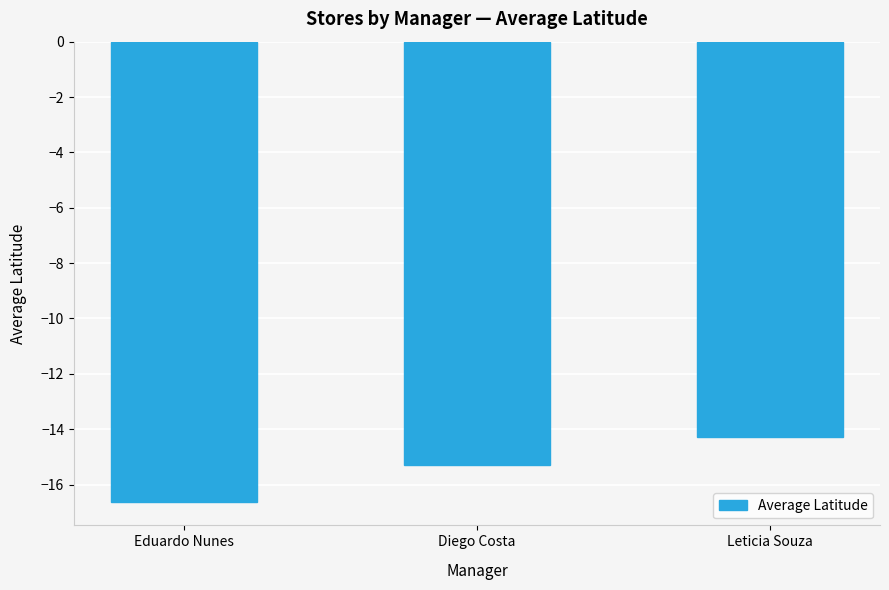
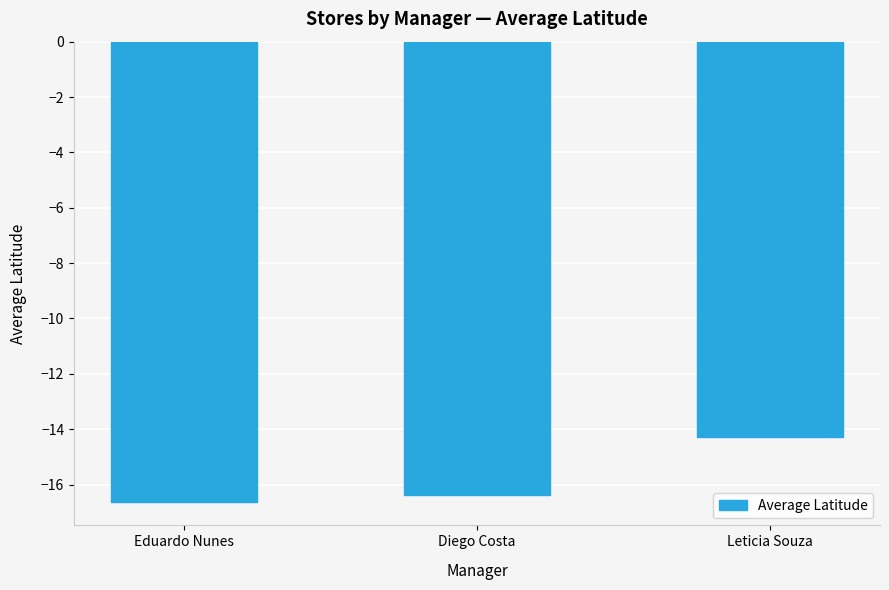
  {
    "Eduardo Nunes": -16.6,
-   "Diego Costa": -15.3,
+   "Diego Costa": -16.4,
    "Leticia Souza": -14.3
  }
